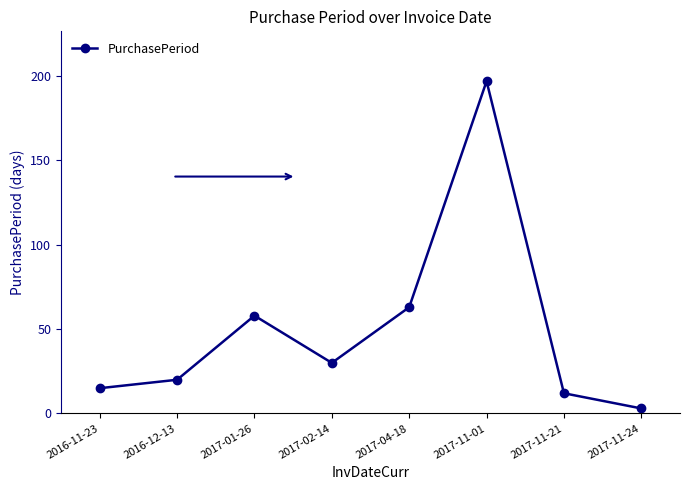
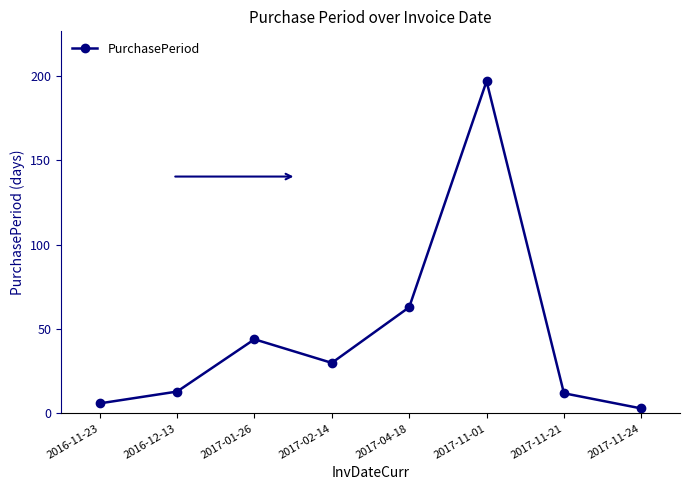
  {
-   "2016-11-23": 15,
-   "2016-12-13": 20,
-   "2017-01-26": 58,
+   "2016-11-23": 6,
+   "2016-12-13": 13,
+   "2017-01-26": 44,
    "2017-02-14": 30,
    "2017-04-18": 63,
    "2017-11-01": 197,
    "2017-11-21": 12,
    "2017-11-24": 3
  }
